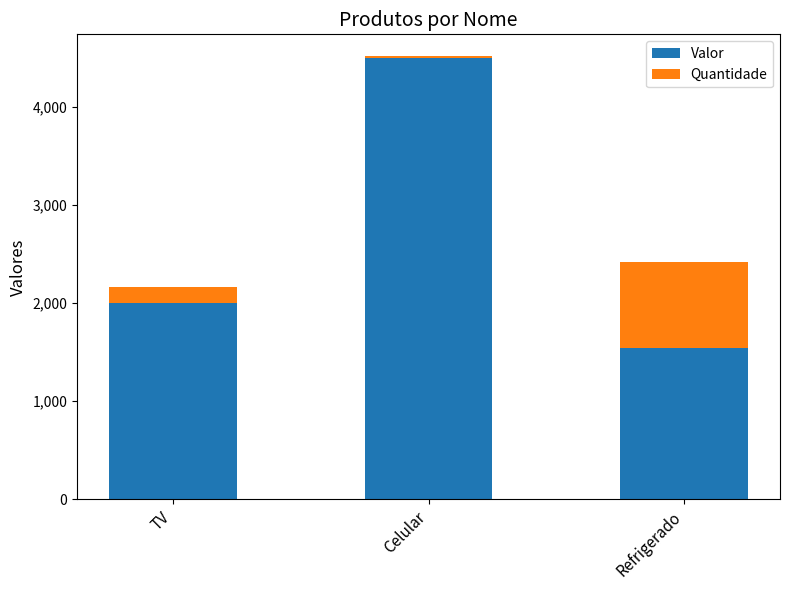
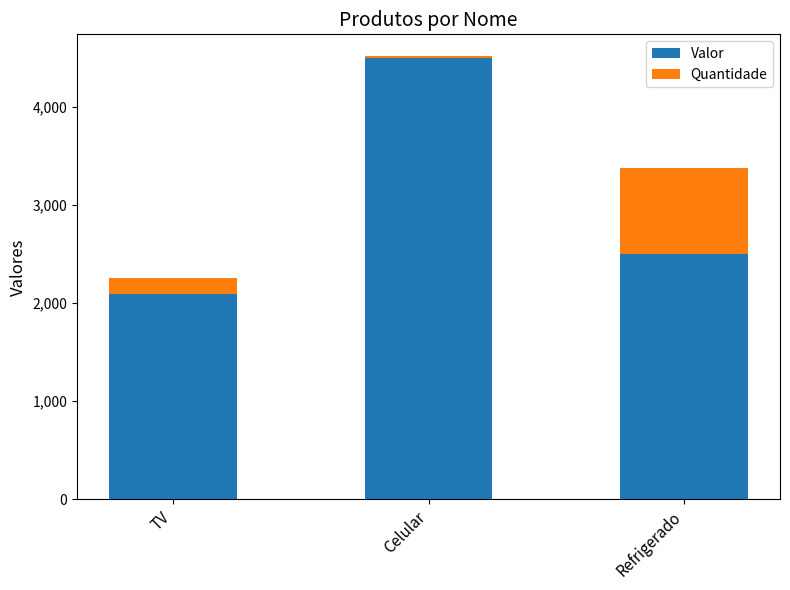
  {
    "Valor": {
-     "TV": "2,000",
+     "TV": "2,100",
      "Celular": "4,500",
-     "Refrigerado": "1,500"
+     "Refrigerado": "2,500"
    },
    "Quantidade": {
      "TV": "200",
      "Refrigerado": "900"
    }
  }
